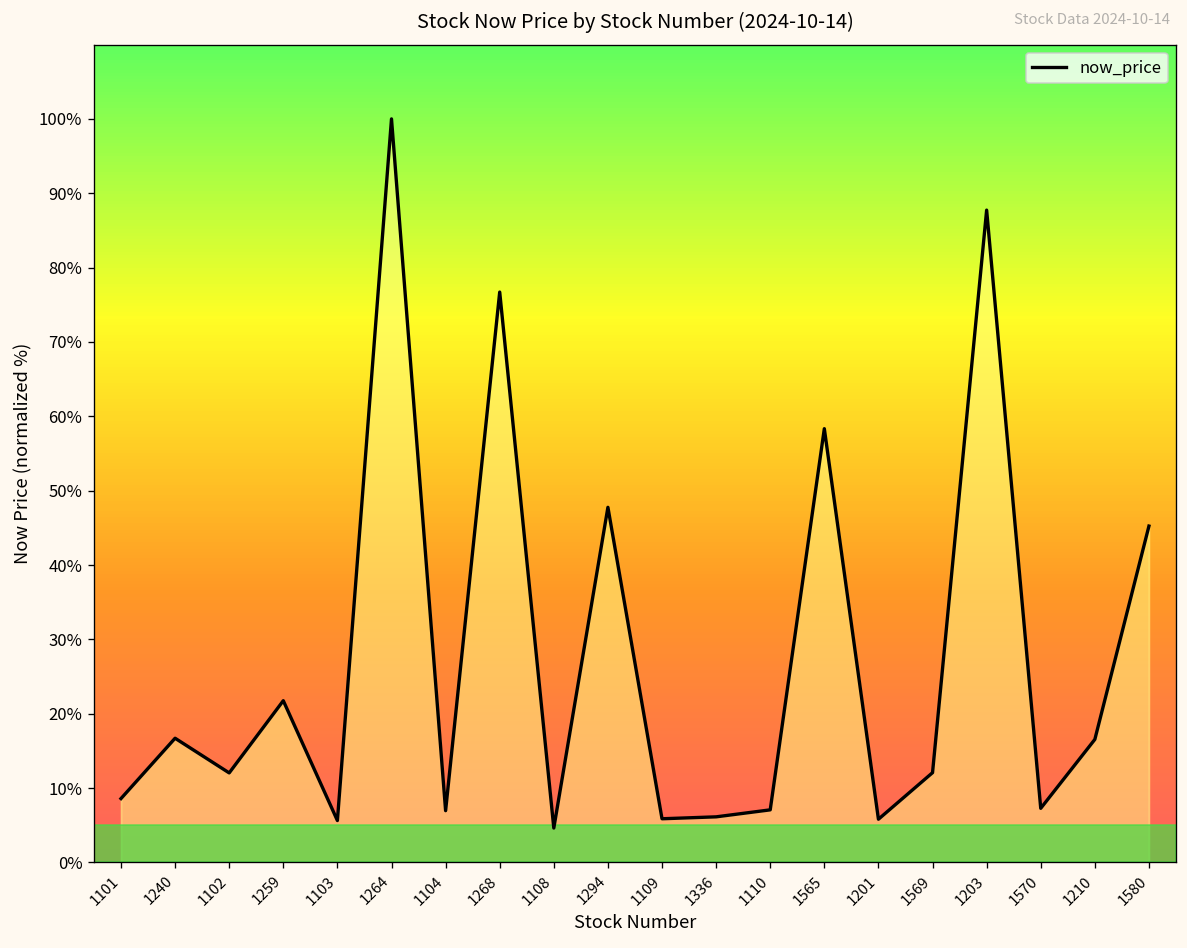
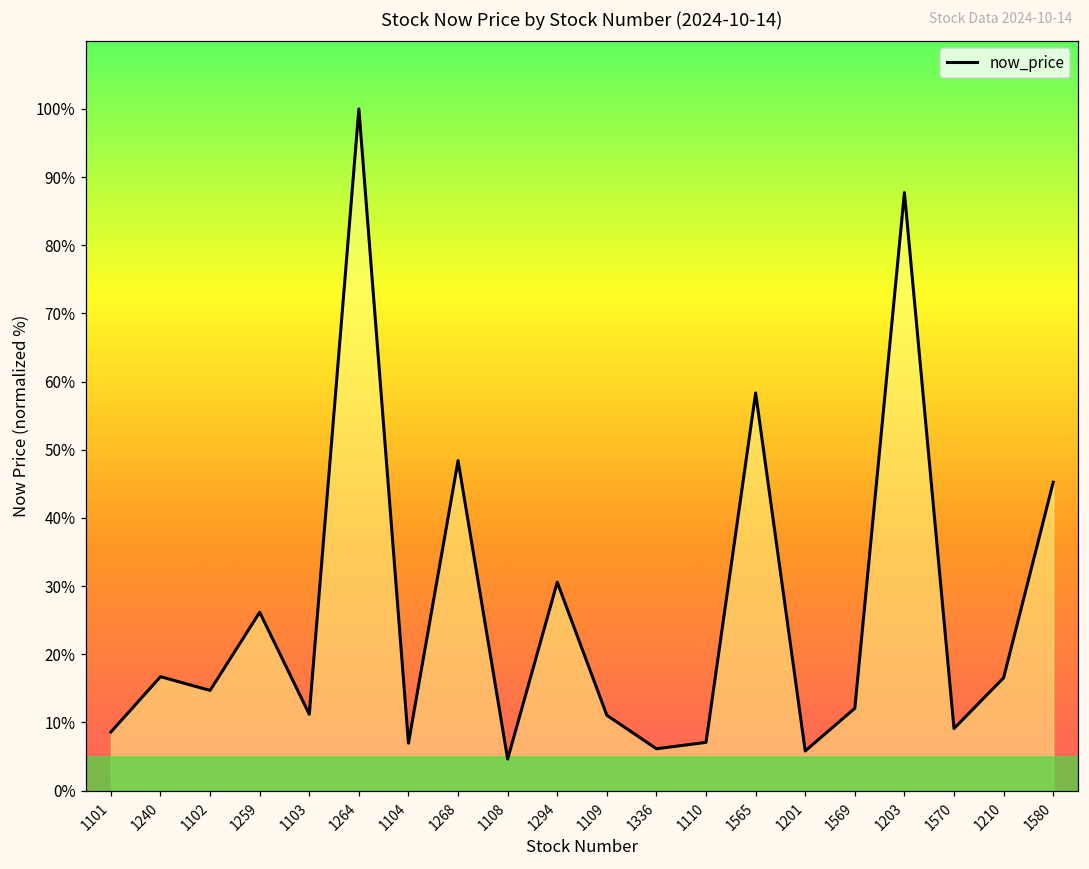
  {
    "1101": "9%",
    "1240": "17%",
-   "1102": "12%",
-   "1259": "22%",
-   "1103": "6%",
+   "1102": "15%",
+   "1259": "26%",
+   "1103": "11%",
    "1264": "100%",
    "1104": "7%",
-   "1268": "77%",
-   "1294": "48%",
-   "1109": "6%",
+   "1268": "48%",
+   "1294": "31%",
+   "1109": "11%",
    "1336": "6%",
    "1110": "7%",
    "1565": "58%",
    "1201": "6%",
    "1569": "12%",
    "1203": "88%",
-   "1570": "7%",
+   "1570": "9%",
    "1210": "17%",
    "1580": "45%"
  }
